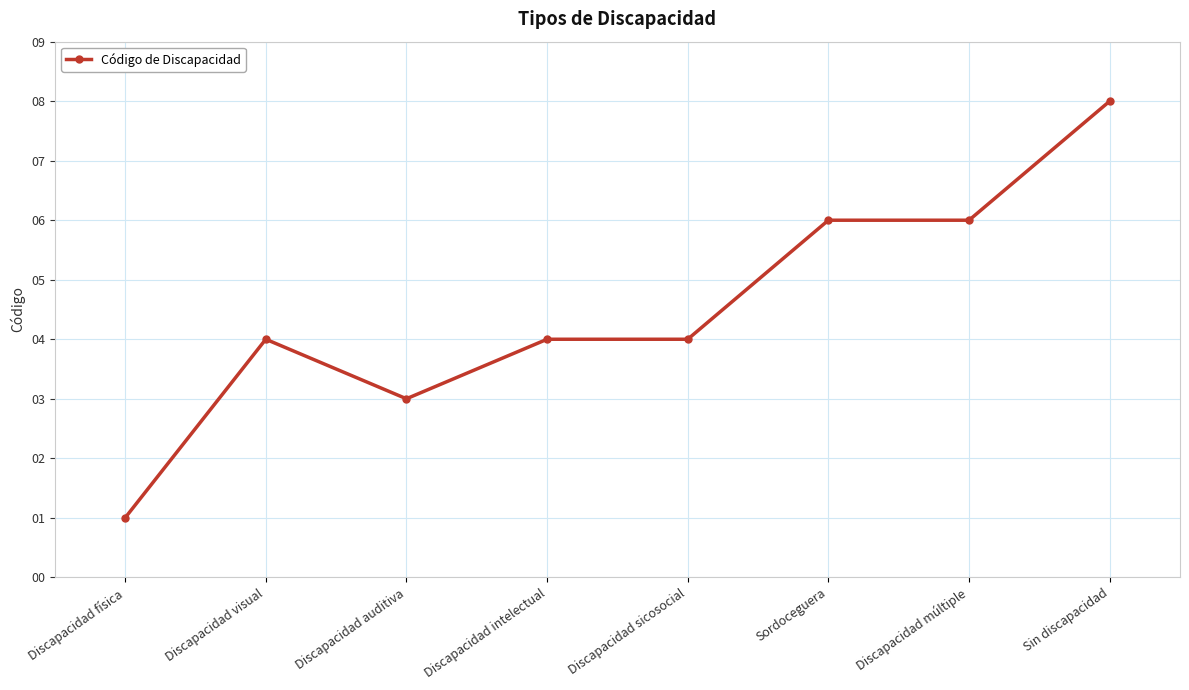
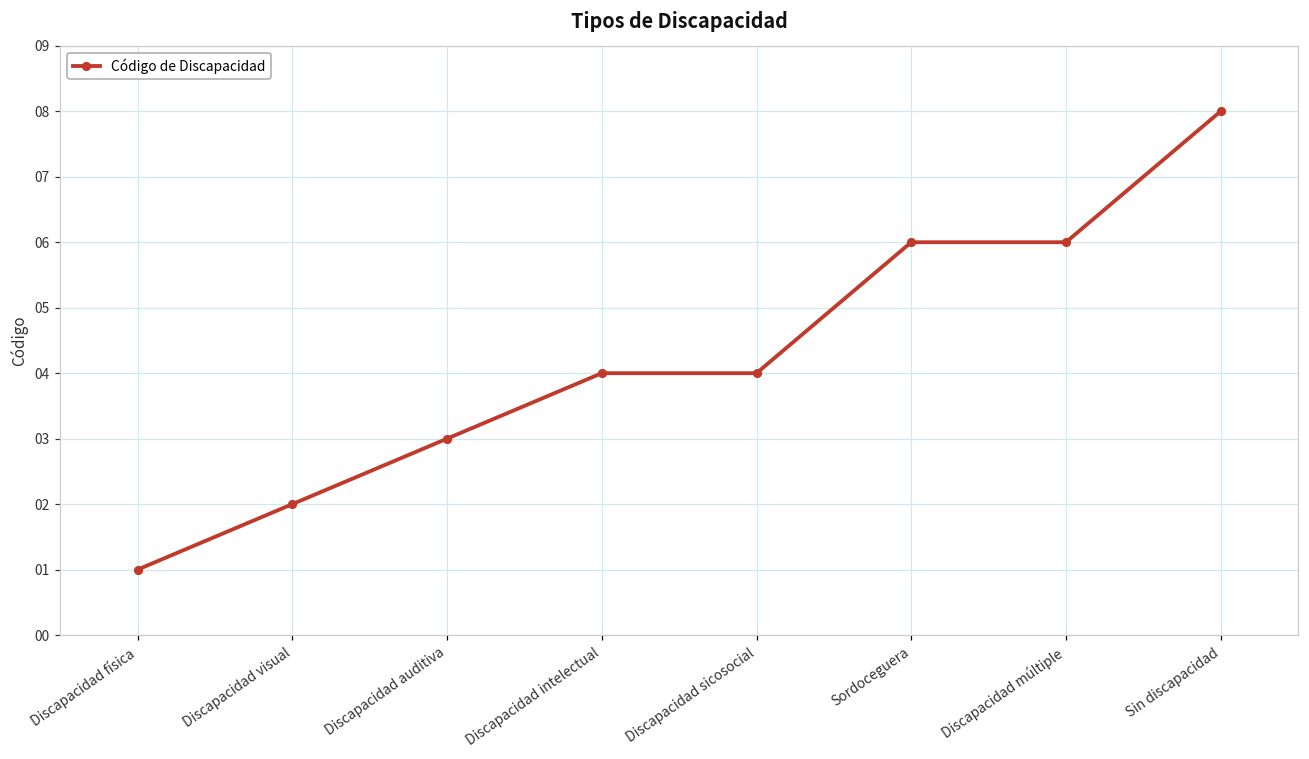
  {
    "Discapacidad física": 1,
-   "Discapacidad visual": 4,
+   "Discapacidad visual": 2,
    "Discapacidad auditiva": 3,
    "Discapacidad intelectual": 4,
    "Discapacidad sicosocial": 4,
    "Sordoceguera": 6,
    "Discapacidad múltiple": 6,
    "Sin discapacidad": 8
  }
